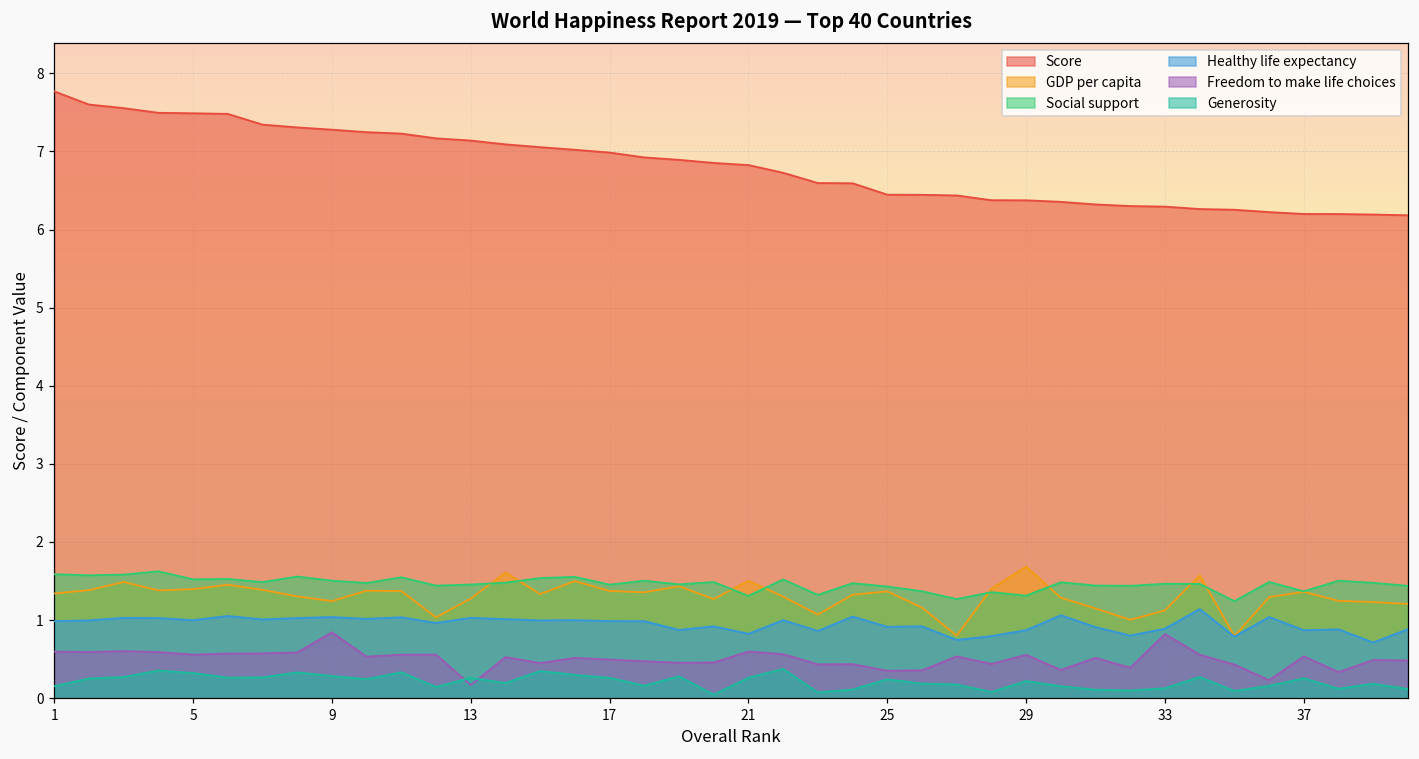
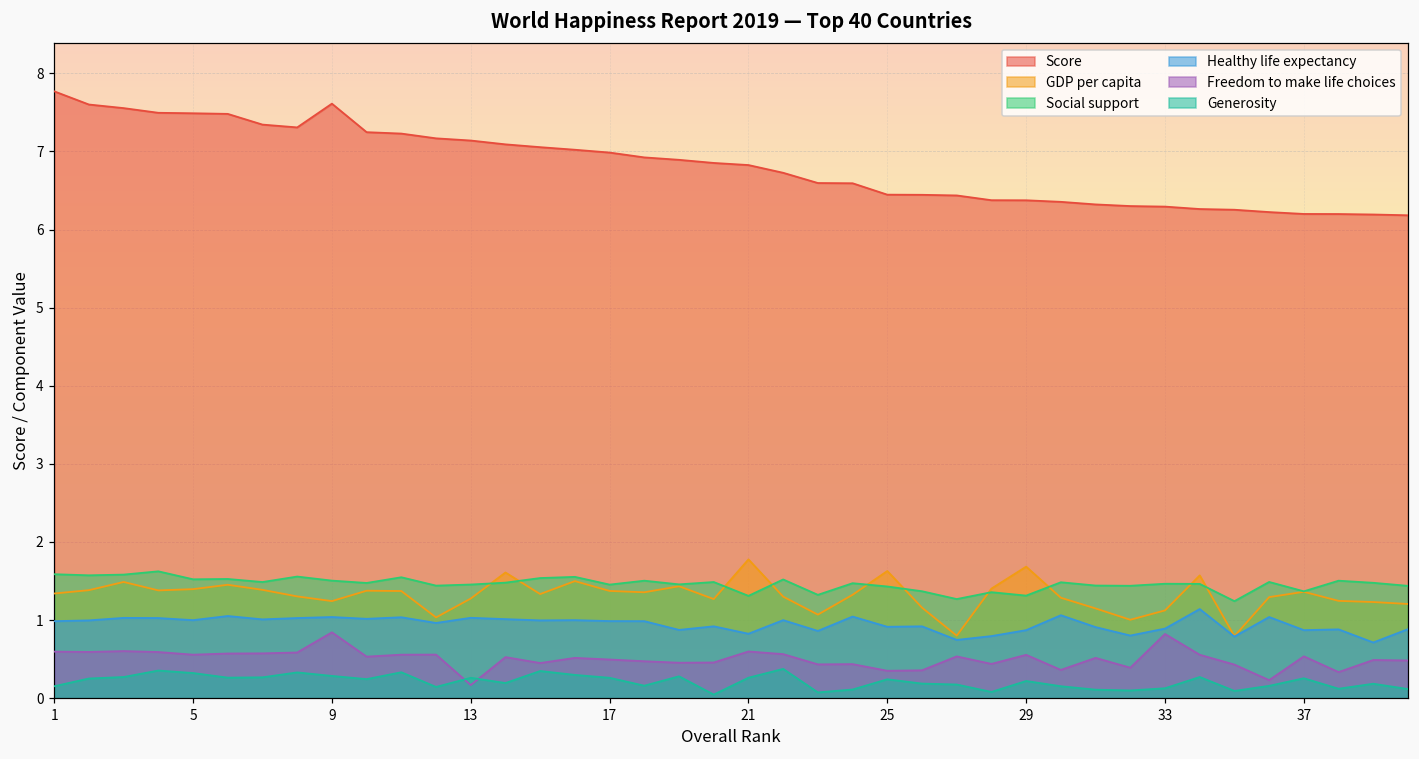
  {
    "Score": {
      "1": 7.8,
      "5": 7.5,
-     "9": 7.3,
+     "9": 7.6,
      "13": 7.1,
      "17": 7.0,
      "21": 6.8,
      "25": 6.4,
      "29": 6.4,
      "33": 6.3,
      "37": 6.2
    },
    "GDP per capita": {
      "1": 1.3,
      "5": 1.4,
      "9": 1.2,
      "13": 1.3,
      "17": 1.4,
-     "21": 1.5,
-     "25": 1.4,
+     "21": 1.8,
+     "25": 1.6,
      "29": 1.7,
      "33": 1.1
    },
    "Healthy life expectancy": {
      "1": 1.0,
      "5": 1.0,
      "9": 1.0,
      "13": 1.0,
      "17": 1.0,
      "21": 0.8,
      "25": 0.9,
      "29": 0.9,
      "33": 0.9,
      "37": 0.9
    },
    "Freedom to make life choices": {
      "1": 0.6,
      "5": 0.6,
      "9": 0.8,
      "13": 0.2,
      "17": 0.5,
      "21": 0.6,
      "25": 0.4,
      "29": 0.6,
      "33": 0.8,
      "37": 0.5
    }
  }
